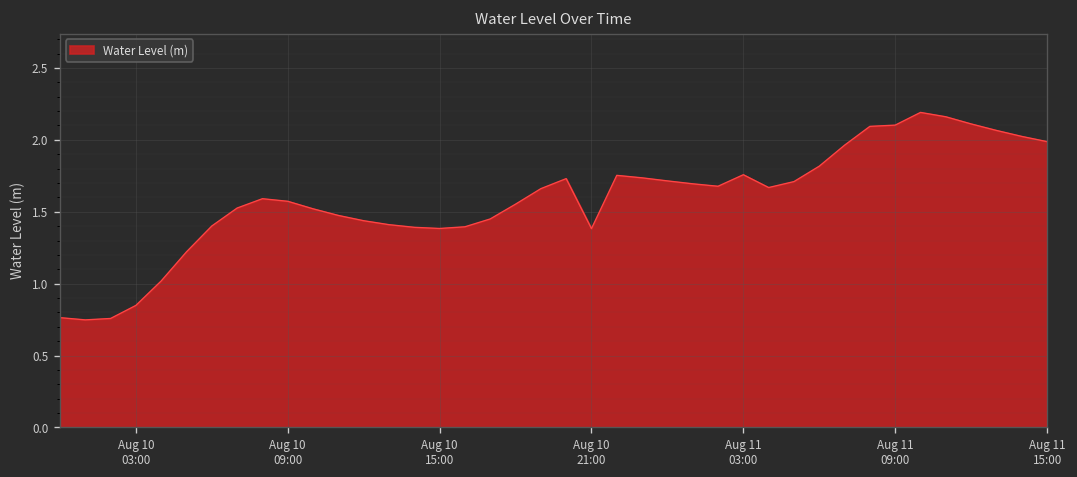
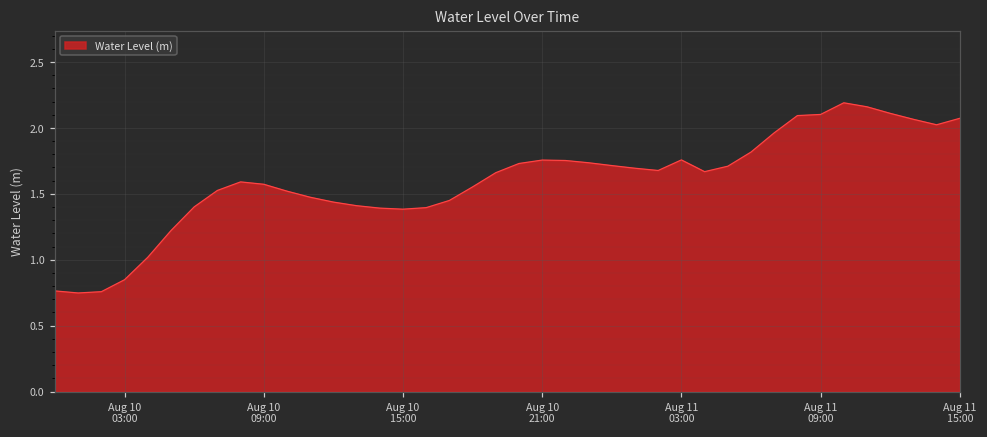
  {
    "Aug 10 03:00": 0.85,
    "Aug 10 09:00": 1.57,
    "Aug 10 15:00": 1.38,
-   "Aug 10 21:00": 1.38,
+   "Aug 10 21:00": 1.76,
    "Aug 11 03:00": 1.76,
    "Aug 11 09:00": 2.10,
-   "Aug 11 15:00": 1.99
+   "Aug 11 15:00": 2.07
  }
